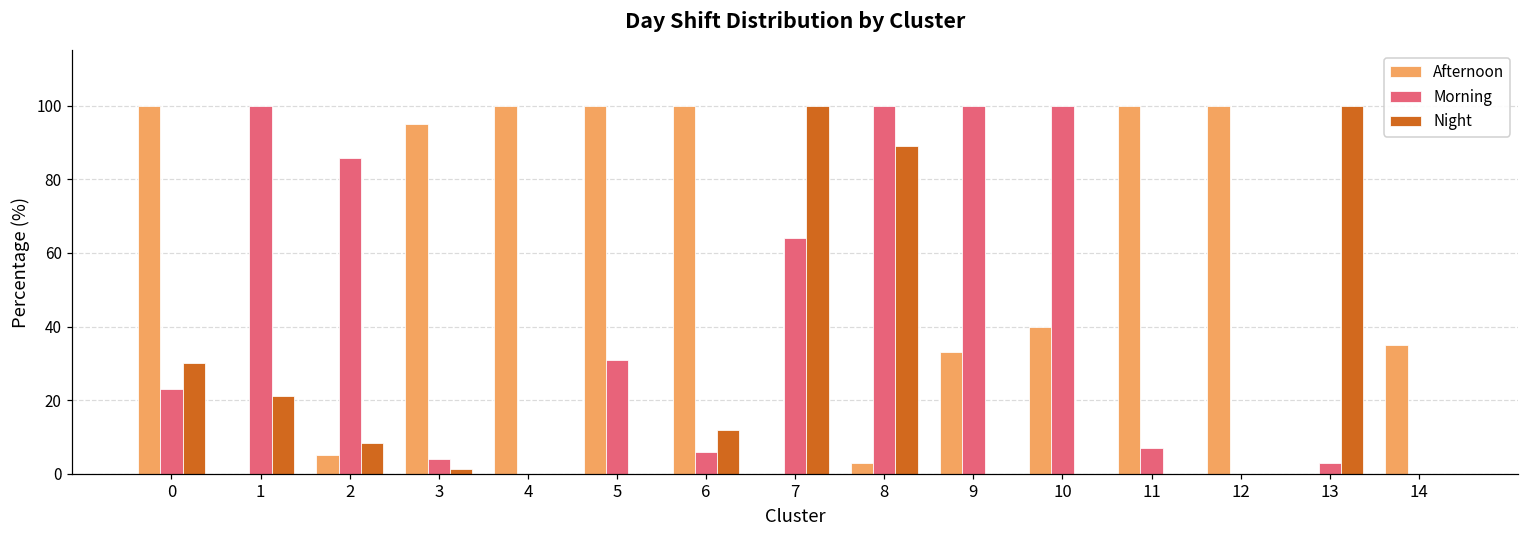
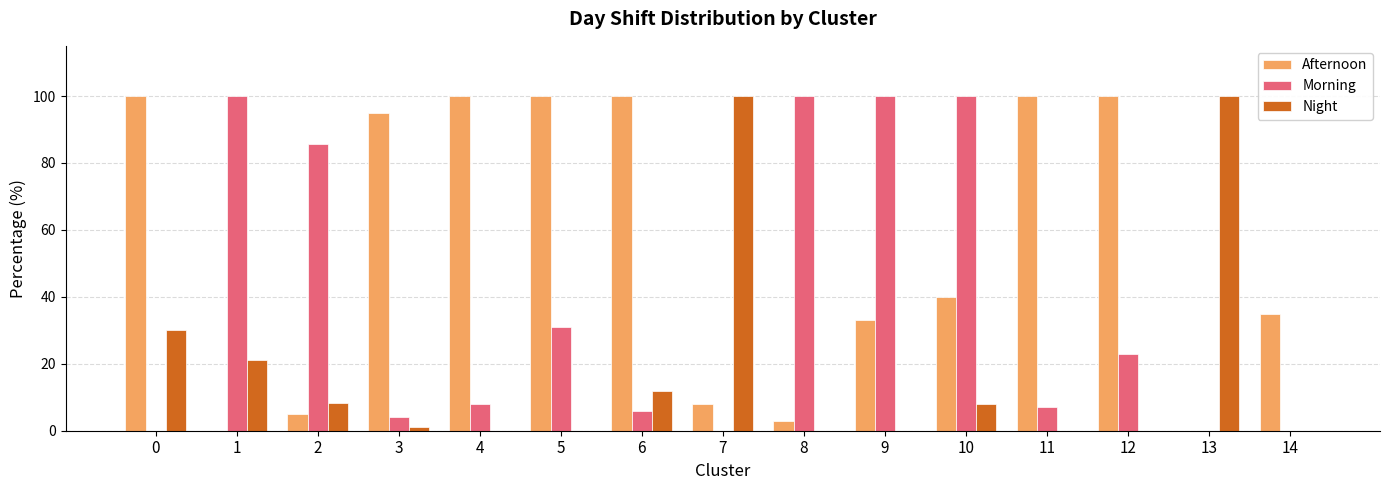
  {
    "Afternoon": {
      "0": 100,
      "1": 0,
      "2": 5,
      "3": 95,
      "4": 100,
      "5": 100,
      "6": 100,
-     "7": 0,
+     "7": 8,
      "8": 3,
      "9": 33,
      "10": 40,
      "11": 100,
      "12": 100,
      "13": 0,
      "14": 35
    },
    "Morning": {
-     "0": 23,
+     "0": 0,
      "1": 100,
      "2": 86,
      "3": 4,
-     "4": 0,
+     "4": 8,
      "5": 31,
      "6": 6,
-     "7": 64,
+     "7": 0,
      "8": 100,
      "9": 100,
      "10": 100,
      "11": 7,
-     "12": 0,
-     "13": 3,
+     "12": 23,
+     "13": 0,
      "14": 0
    },
    "Night": {
      "0": 30,
      "1": 21,
      "2": 8,
      "3": 1,
      "4": 0,
      "5": 0,
      "6": 12,
      "7": 100,
-     "8": 89,
+     "8": 0,
      "9": 0,
-     "10": 0,
+     "10": 8,
      "11": 0,
      "12": 0,
      "13": 100,
      "14": 0
    }
  }
